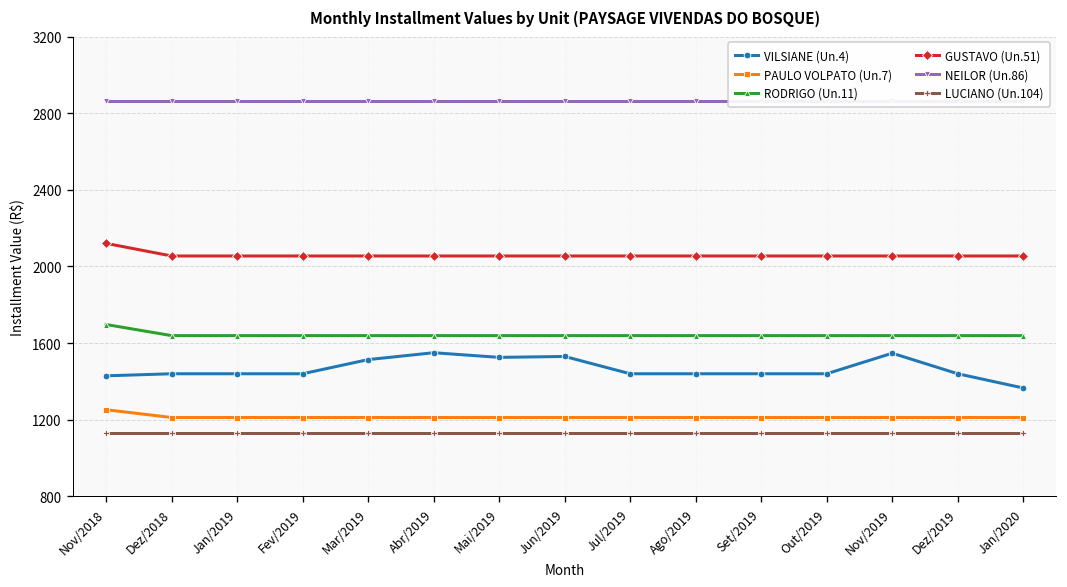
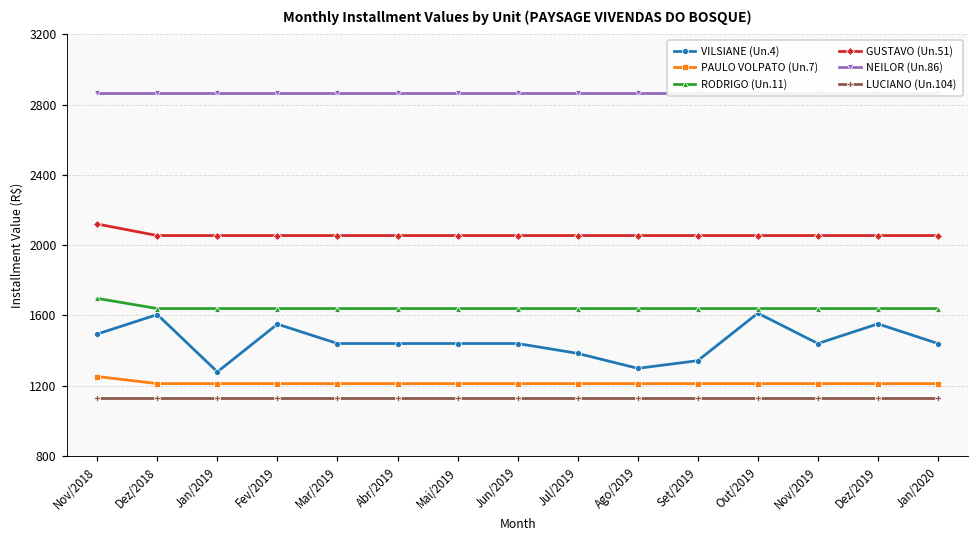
  {
    "VILSIANE (Un.4)": {
-     "Nov/2018": 1430,
-     "Dez/2018": 1440,
-     "Jan/2019": 1440,
-     "Fev/2019": 1440,
-     "Mar/2019": 1510,
-     "Abr/2019": 1550,
-     "Mai/2019": 1530,
-     "Jun/2019": 1530,
-     "Jul/2019": 1440,
-     "Ago/2019": 1440,
-     "Set/2019": 1440,
-     "Out/2019": 1440,
-     "Nov/2019": 1550,
-     "Dez/2019": 1440,
-     "Jan/2020": 1370
+     "Nov/2018": 1490,
+     "Dez/2018": 1600,
+     "Jan/2019": 1280,
+     "Fev/2019": 1550,
+     "Mar/2019": 1440,
+     "Abr/2019": 1440,
+     "Mai/2019": 1440,
+     "Jun/2019": 1440,
+     "Jul/2019": 1380,
+     "Ago/2019": 1300,
+     "Set/2019": 1340,
+     "Out/2019": 1610,
+     "Nov/2019": 1440,
+     "Dez/2019": 1550,
+     "Jan/2020": 1440
    },
    "PAULO VOLPATO (Un.7)": {
      "Nov/2018": 1250,
      "Dez/2018": 1210,
      "Jan/2019": 1210,
      "Fev/2019": 1210,
      "Mar/2019": 1210,
      "Abr/2019": 1210,
      "Mai/2019": 1210,
      "Jun/2019": 1210,
      "Jul/2019": 1210,
      "Ago/2019": 1210,
      "Set/2019": 1210,
      "Out/2019": 1210,
      "Nov/2019": 1210,
      "Dez/2019": 1210,
      "Jan/2020": 1210
    },
    "RODRIGO (Un.11)": {
      "Nov/2018": 1700,
      "Dez/2018": 1640,
      "Jan/2019": 1640,
      "Fev/2019": 1640,
      "Mar/2019": 1640,
      "Abr/2019": 1640,
      "Mai/2019": 1640,
      "Jun/2019": 1640,
      "Jul/2019": 1640,
      "Ago/2019": 1640,
      "Set/2019": 1640,
      "Out/2019": 1640,
      "Nov/2019": 1640,
      "Dez/2019": 1640,
      "Jan/2020": 1640
    },
    "GUSTAVO (Un.51)": {
      "Nov/2018": 2120,
      "Dez/2018": 2050,
      "Jan/2019": 2050,
      "Fev/2019": 2050,
      "Mar/2019": 2050,
      "Abr/2019": 2050,
      "Mai/2019": 2050,
      "Jun/2019": 2050,
      "Jul/2019": 2050,
      "Ago/2019": 2050,
      "Set/2019": 2050,
      "Out/2019": 2050,
      "Nov/2019": 2050,
      "Dez/2019": 2050,
      "Jan/2020": 2050
    },
    "NEILOR (Un.86)": {
      "Nov/2018": 2860,
      "Dez/2018": 2860,
      "Jan/2019": 2860,
      "Fev/2019": 2860,
      "Mar/2019": 2860,
      "Abr/2019": 2860,
      "Mai/2019": 2860,
      "Jun/2019": 2860,
      "Jul/2019": 2860,
      "Ago/2019": 2860
    },
    "LUCIANO (Un.104)": {
      "Nov/2018": 1130,
      "Dez/2018": 1130,
      "Jan/2019": 1130,
      "Fev/2019": 1130,
      "Mar/2019": 1130,
      "Abr/2019": 1130,
      "Mai/2019": 1130,
      "Jun/2019": 1130,
      "Jul/2019": 1130,
      "Ago/2019": 1130,
      "Set/2019": 1130,
      "Out/2019": 1130,
      "Nov/2019": 1130,
      "Dez/2019": 1130,
      "Jan/2020": 1130
    }
  }
